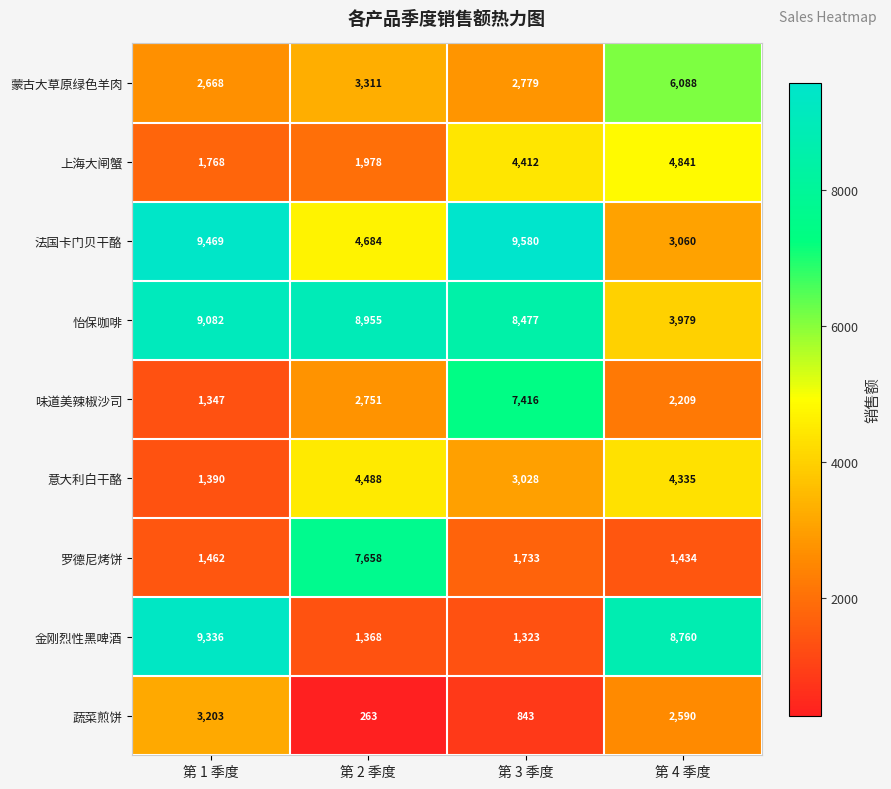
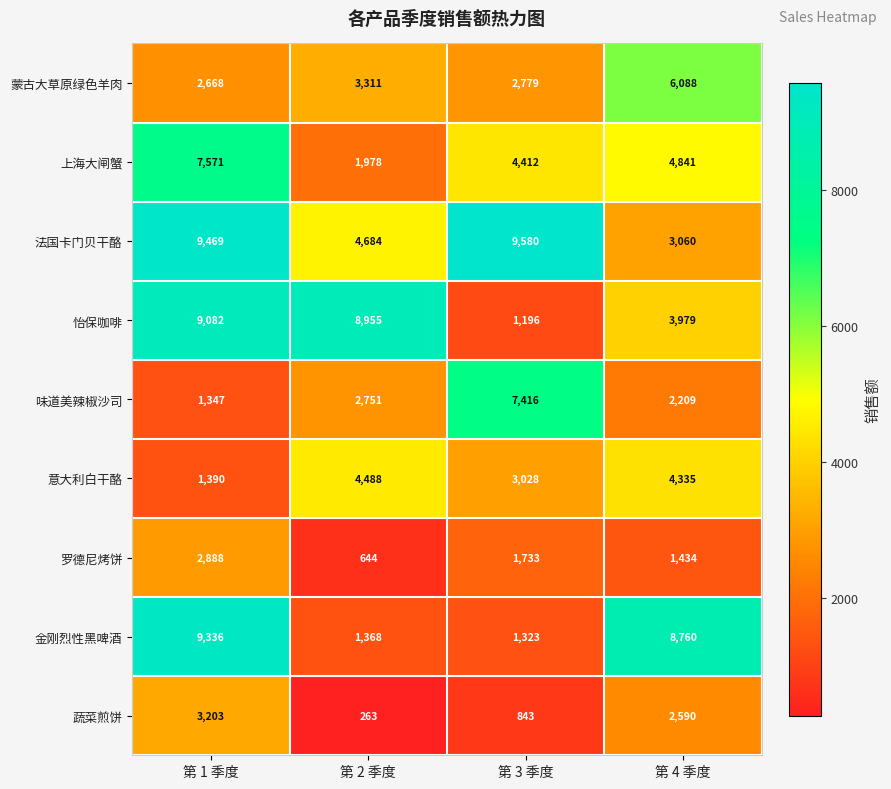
  {
    "蒙古大草原绿色羊肉": {
      "第 1 季度": "2,668",
      "第 2 季度": "3,311",
      "第 3 季度": "2,779",
      "第 4 季度": "6,088"
    },
    "上海大闸蟹": {
-     "第 1 季度": "1,768",
+     "第 1 季度": "7,571",
      "第 2 季度": "1,978",
      "第 3 季度": "4,412",
      "第 4 季度": "4,841"
    },
    "法国卡门贝干酪": {
      "第 1 季度": "9,469",
      "第 2 季度": "4,684",
      "第 3 季度": "9,580",
      "第 4 季度": "3,060"
    },
    "怡保咖啡": {
      "第 1 季度": "9,082",
      "第 2 季度": "8,955",
-     "第 3 季度": "8,477",
+     "第 3 季度": "1,196",
      "第 4 季度": "3,979"
    },
    "味道美辣椒沙司": {
      "第 1 季度": "1,347",
      "第 2 季度": "2,751",
      "第 3 季度": "7,416",
      "第 4 季度": "2,209"
    },
    "意大利白干酪": {
      "第 1 季度": "1,390",
      "第 2 季度": "4,488",
      "第 3 季度": "3,028",
      "第 4 季度": "4,335"
    },
    "罗德尼烤饼": {
-     "第 1 季度": "1,462",
-     "第 2 季度": "7,658",
+     "第 1 季度": "2,888",
+     "第 2 季度": "644",
      "第 3 季度": "1,733",
      "第 4 季度": "1,434"
    },
    "金刚烈性黑啤酒": {
      "第 1 季度": "9,336",
      "第 2 季度": "1,368",
      "第 3 季度": "1,323",
      "第 4 季度": "8,760"
    },
    "蔬菜煎饼": {
      "第 1 季度": "3,203",
      "第 2 季度": "263",
      "第 3 季度": "843",
      "第 4 季度": "2,590"
    }
  }
